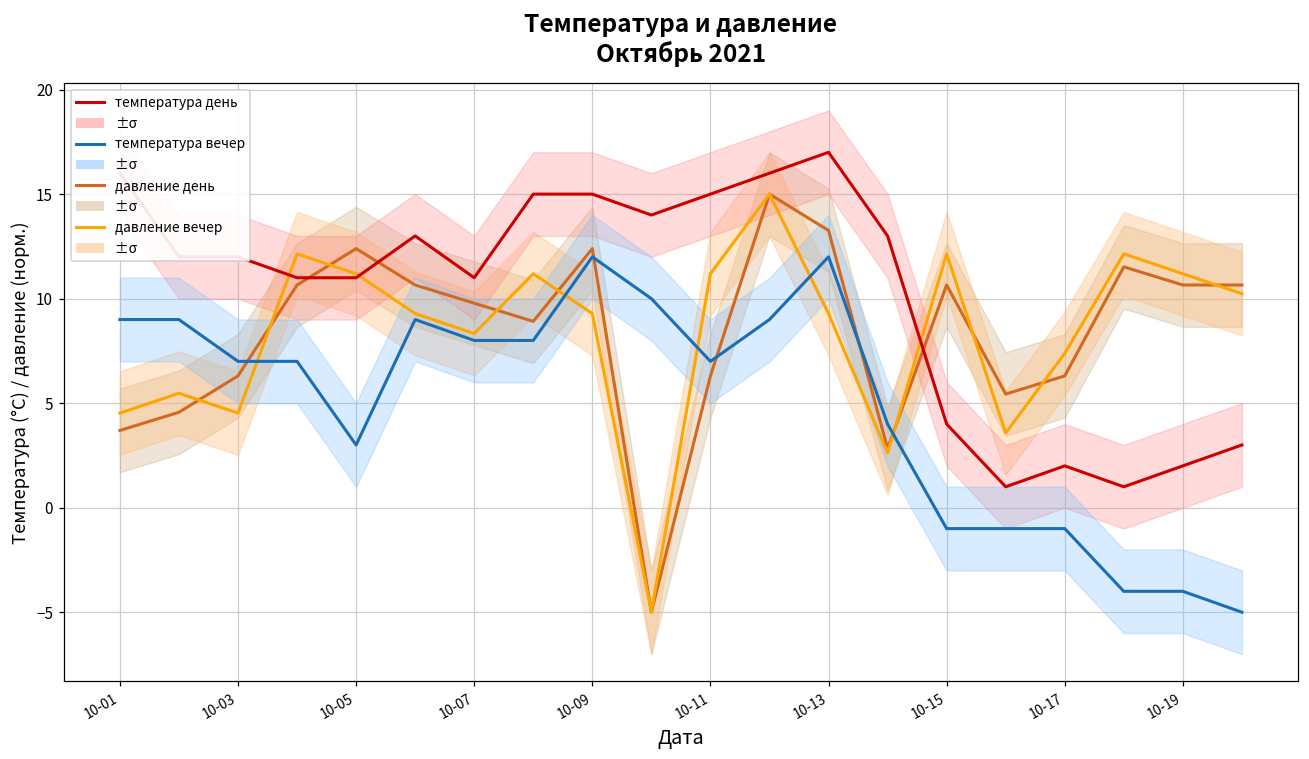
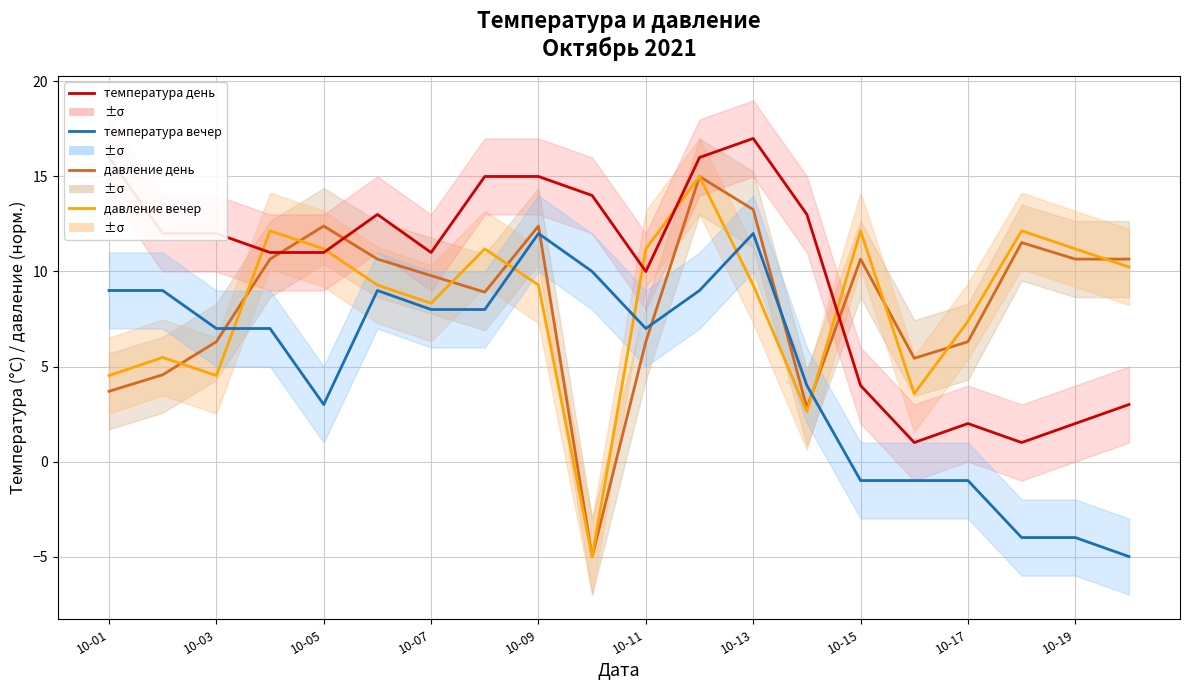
  {
    "давление день": {
      "10-01": 3.7,
      "10-03": 6.3,
      "10-05": 12.4,
      "10-07": 9.8,
      "10-09": 12.4,
      "10-11": 6.3,
      "10-13": 13.3,
      "10-15": 10.7,
      "10-17": 6.3,
      "10-19": 10.7
    },
    "давление вечер": {
      "10-01": 4.5,
      "10-03": 4.5,
      "10-05": 11.2,
      "10-07": 8.3,
      "10-09": 9.3,
      "10-11": 11.2,
      "10-13": 9.3,
      "10-15": 12.1,
      "10-17": 7.4,
      "10-19": 11.2
    },
    "температура день": {
      "10-05": 11,
      "10-07": 11,
      "10-09": 15,
-     "10-11": 15,
+     "10-11": 10,
      "10-13": 17,
      "10-15": 4,
      "10-17": 2,
      "10-19": 2
    },
    "температура вечер": {
      "10-01": 9,
      "10-03": 7,
      "10-05": 3,
      "10-07": 8,
      "10-09": 12,
      "10-11": 7,
      "10-13": 12,
      "10-15": -1,
      "10-17": -1,
      "10-19": -4
    }
  }
